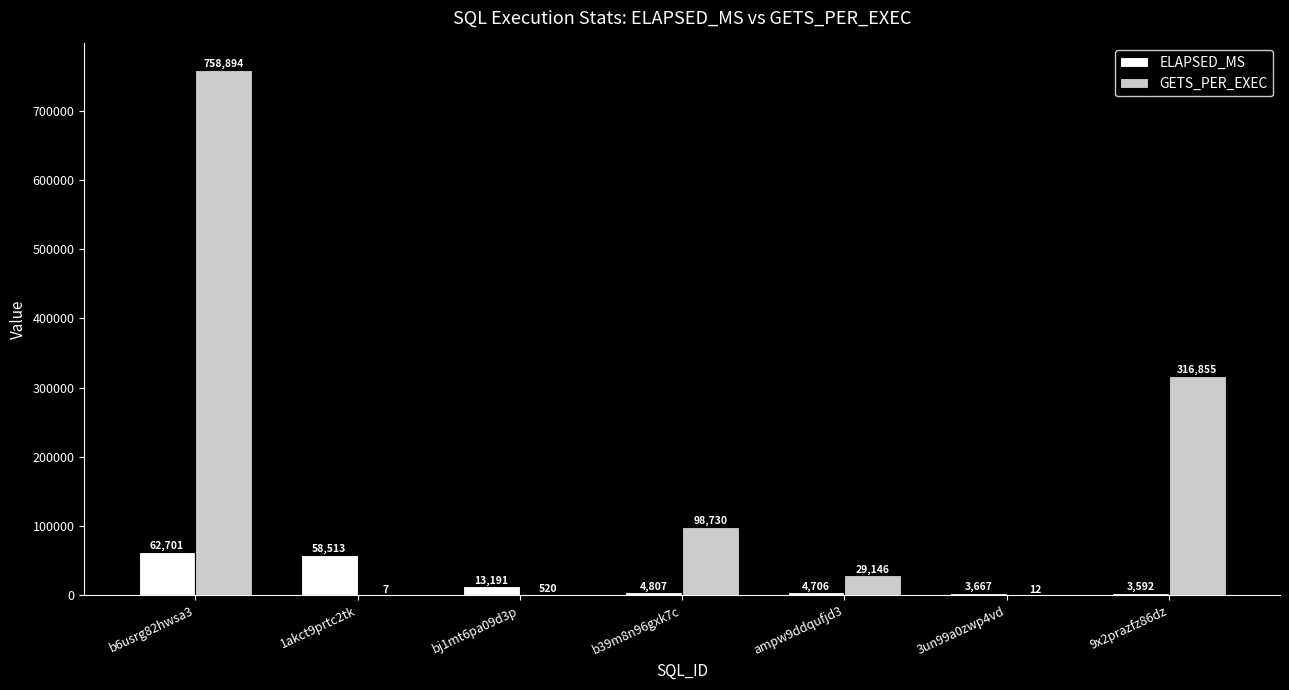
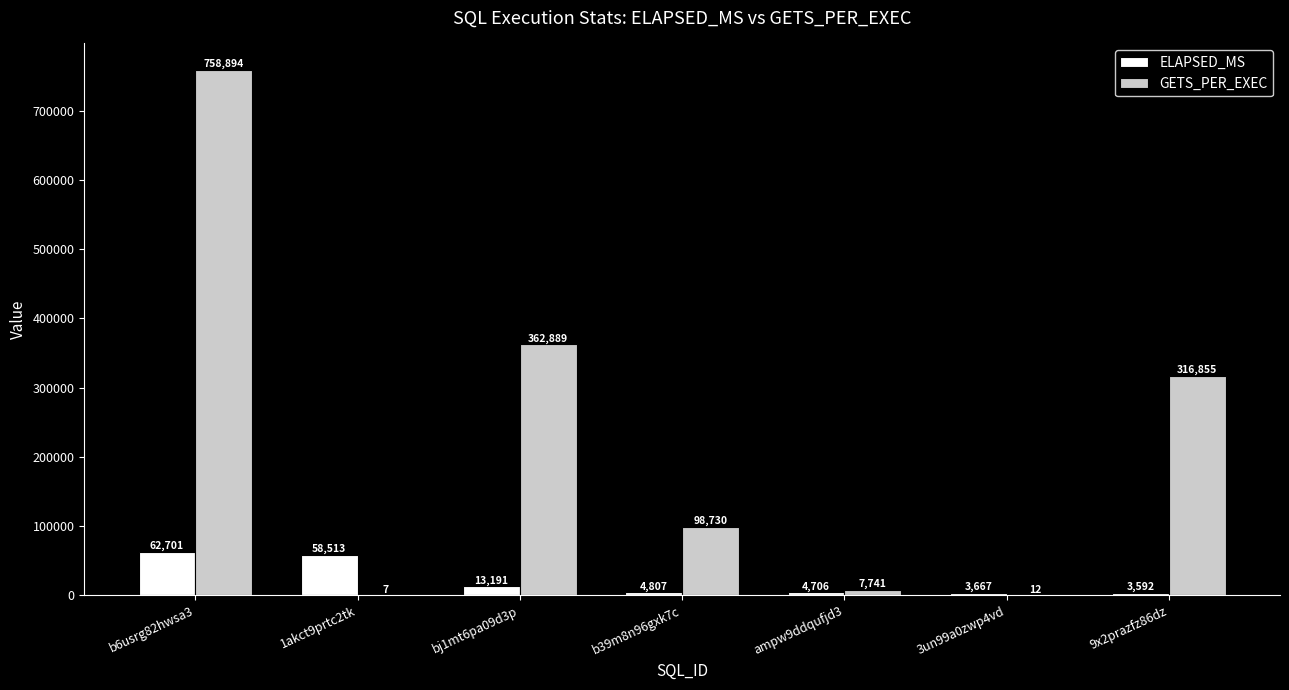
  {
    "ELAPSED_MS": {
      "b6usrg82hwsa3": "62,701",
      "1akct9prtc2tk": "58,513",
      "bj1mt6pa09d3p": "13,191",
      "b39m8n96gxk7c": "4,807",
      "ampw9ddqufjd3": "4,706",
      "3un99a0zwp4vd": "3,667",
      "9x2prazfz86dz": "3,592"
    },
    "GETS_PER_EXEC": {
      "b6usrg82hwsa3": "758,894",
      "1akct9prtc2tk": "7",
-     "bj1mt6pa09d3p": "520",
+     "bj1mt6pa09d3p": "362,889",
      "b39m8n96gxk7c": "98,730",
-     "ampw9ddqufjd3": "29,146",
+     "ampw9ddqufjd3": "7,741",
      "3un99a0zwp4vd": "12",
      "9x2prazfz86dz": "316,855"
    }
  }
